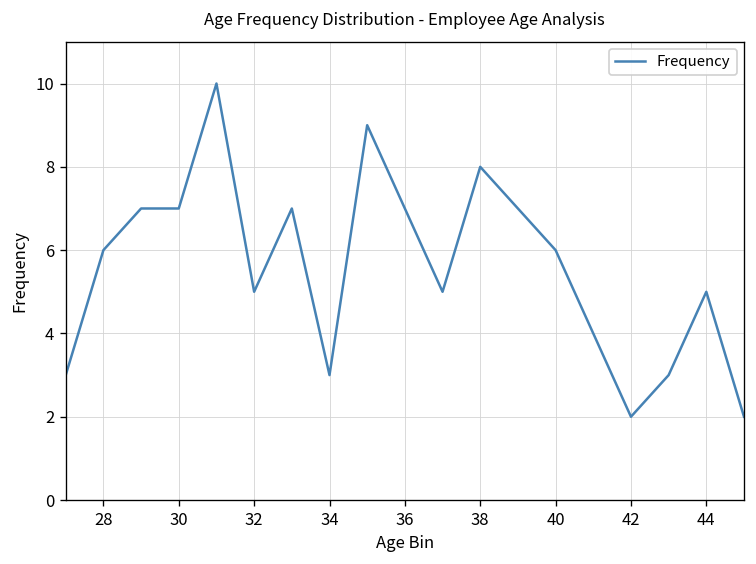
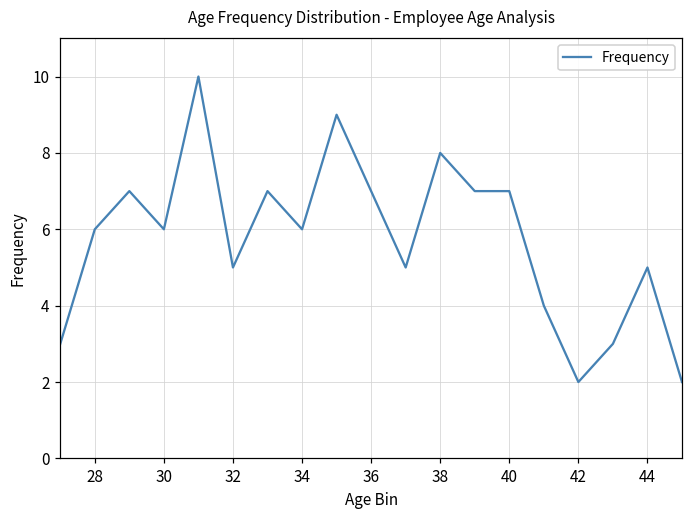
  {
    "28": 6,
-   "30": 7,
+   "30": 6,
    "32": 5,
-   "34": 3,
+   "34": 6,
    "36": 7,
    "38": 8,
-   "40": 6,
+   "40": 7,
    "42": 2,
    "44": 5
  }
